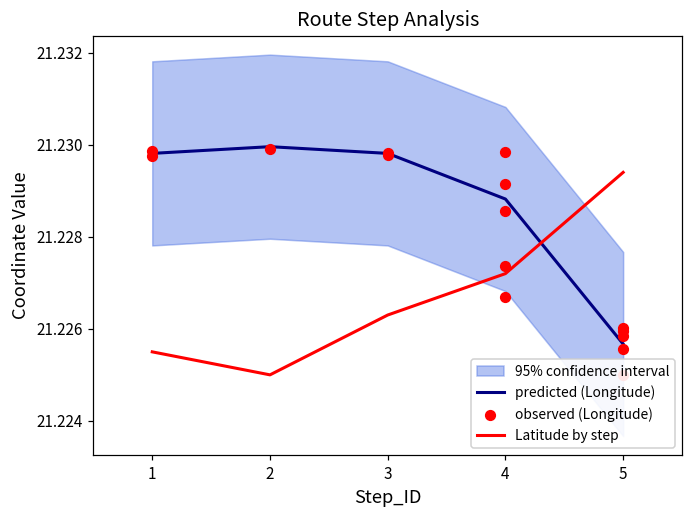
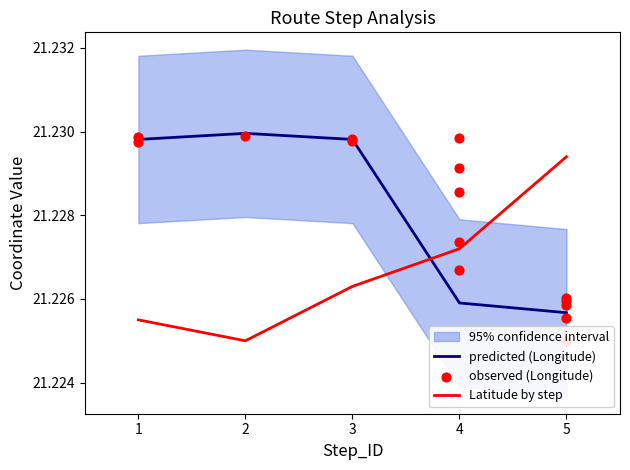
  {
    "predicted (Longitude)": {
-     "4": 21.2288,
+     "4": 21.2259,
      "5": 21.2257
    }
  }
